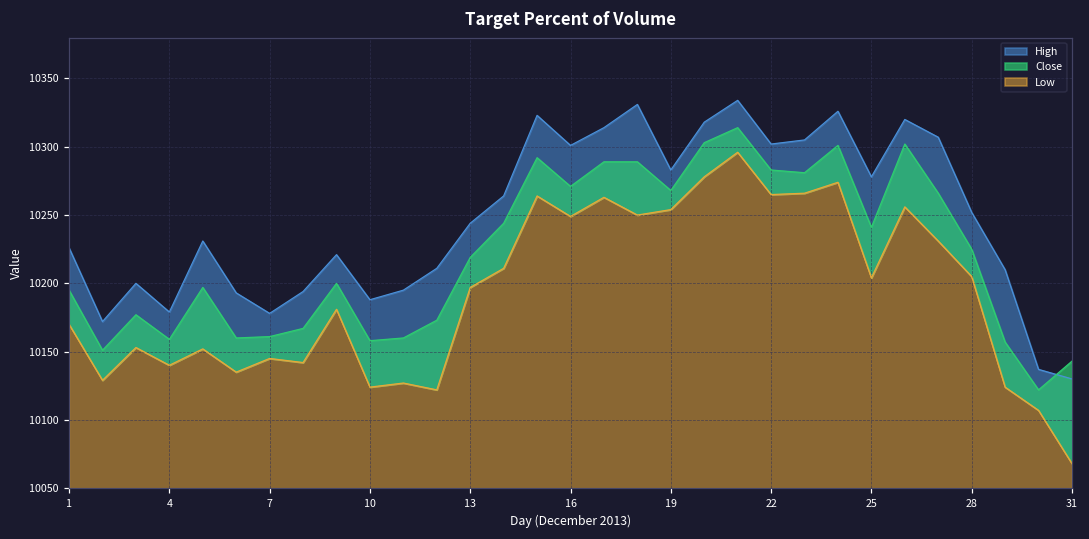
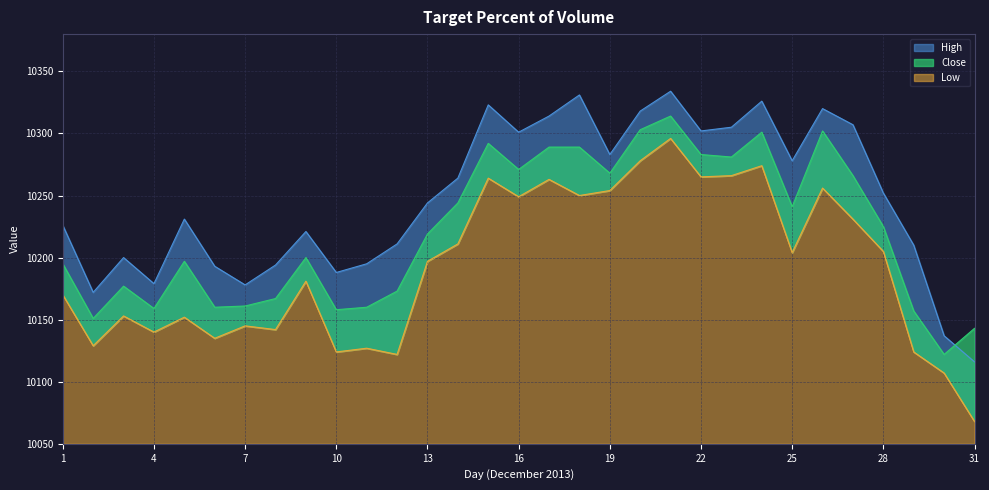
  {
    "High": {
-     "31": 10130
+     "31": 10116
    },
    "Close": {
      "31": 10143
    },
    "Low": {
      "31": 10068
    }
  }
